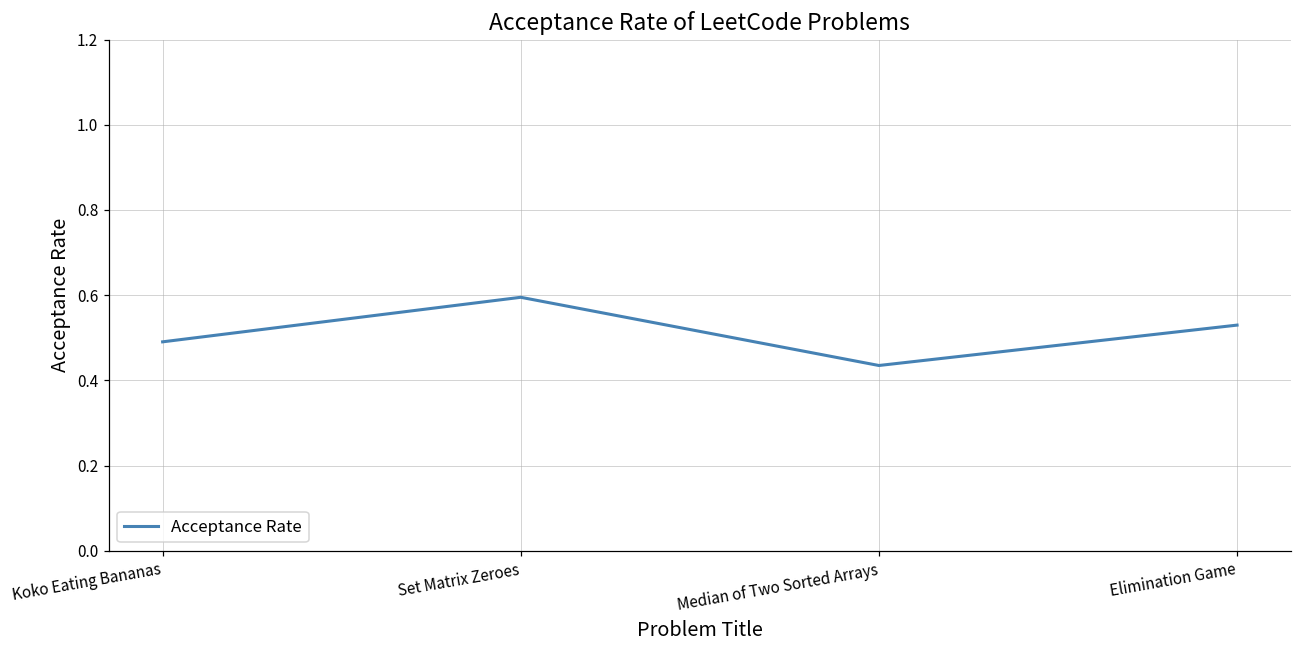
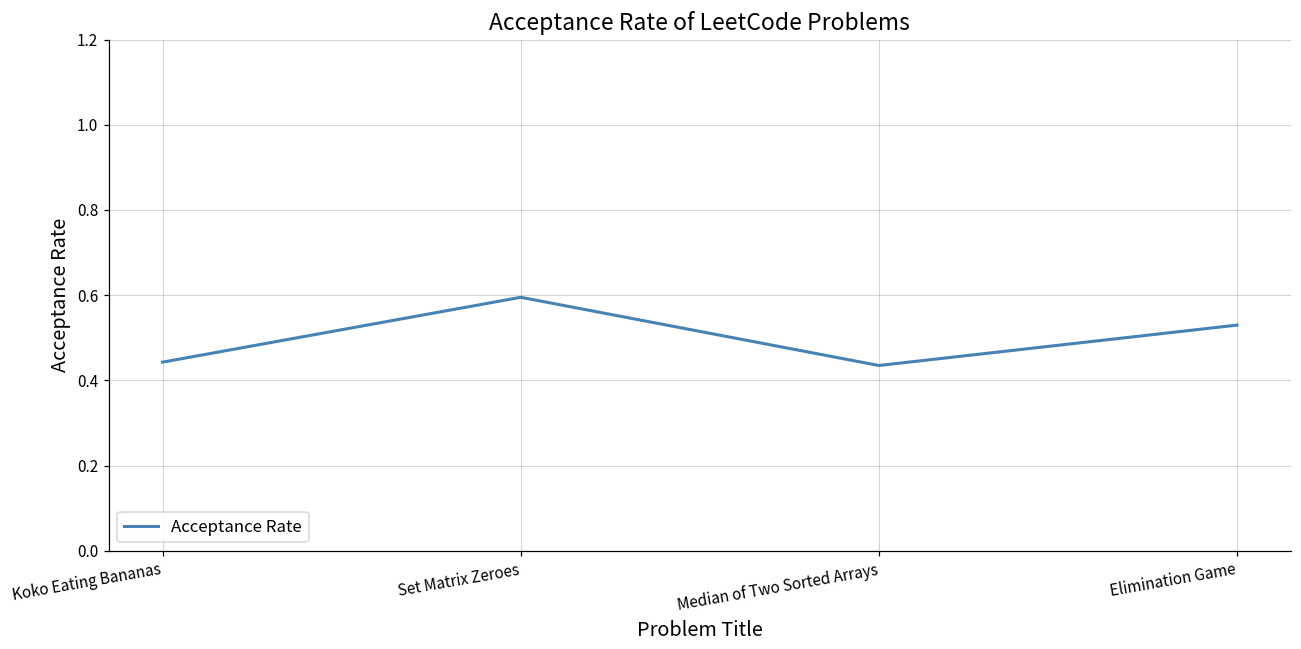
  {
-   "Koko Eating Bananas": 0.49,
+   "Koko Eating Bananas": 0.44,
    "Set Matrix Zeroes": 0.59,
    "Median of Two Sorted Arrays": 0.43,
    "Elimination Game": 0.53
  }
